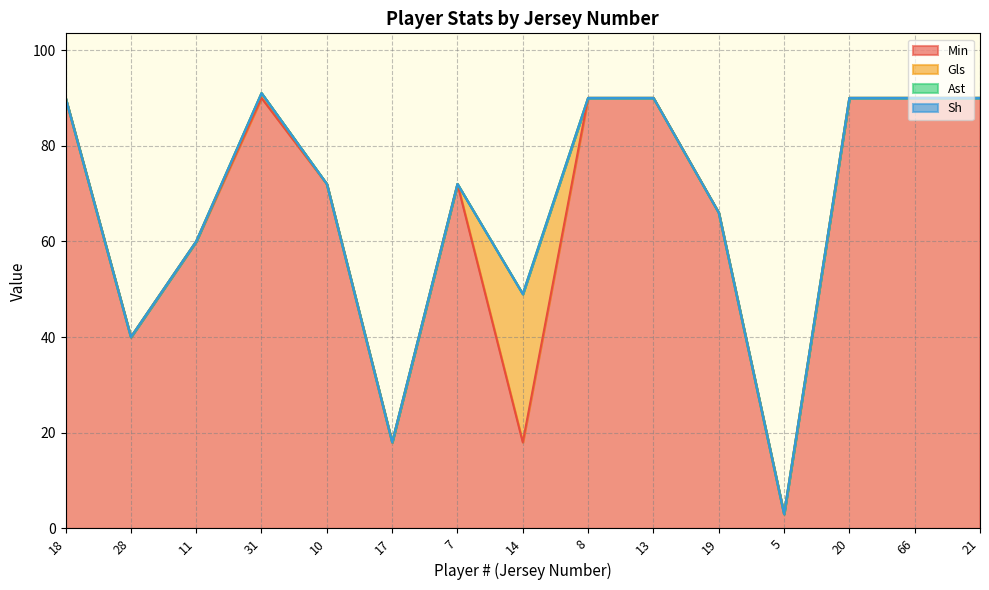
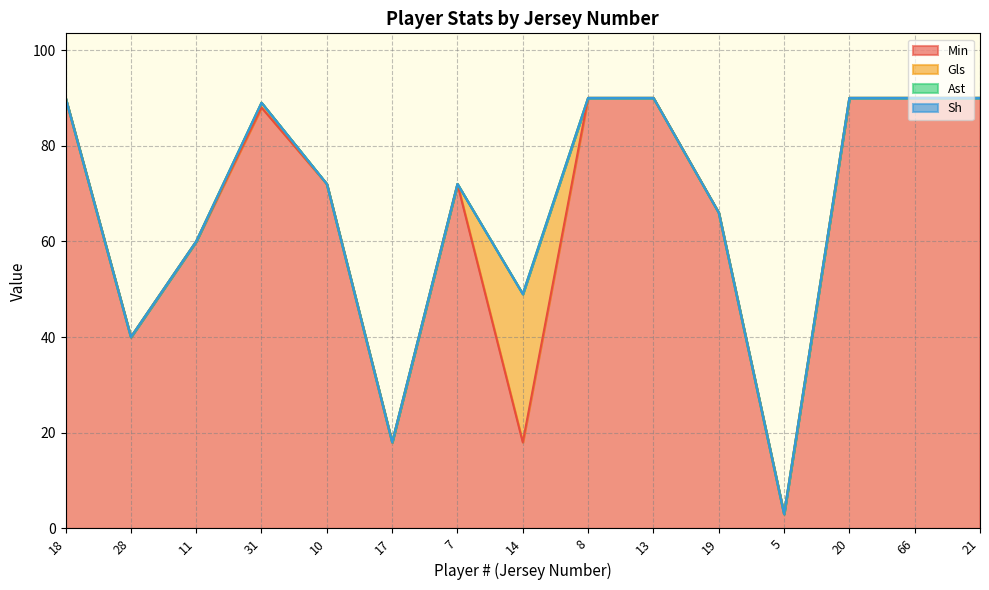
  {
    "Min": {
-     "31": 90,
+     "31": 88,
      "14": 18
    }
  }
